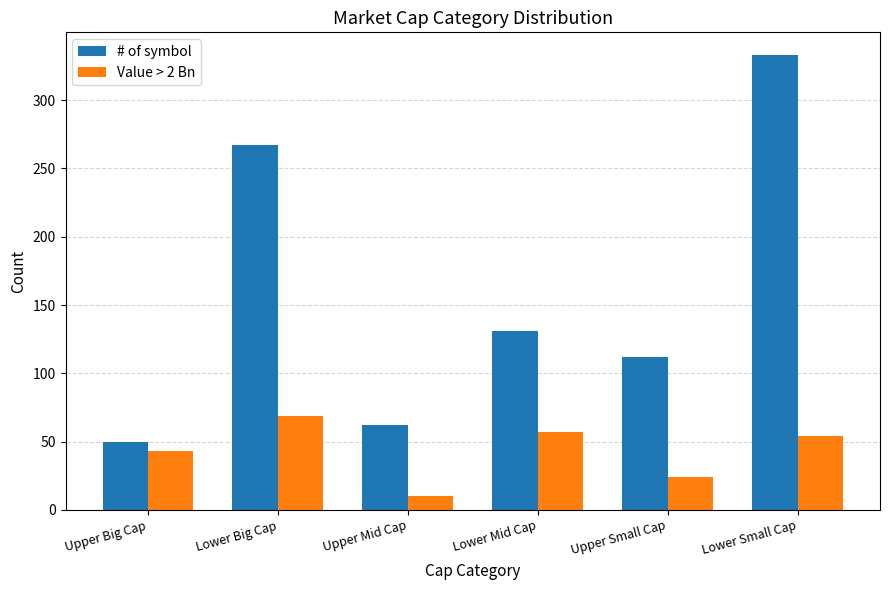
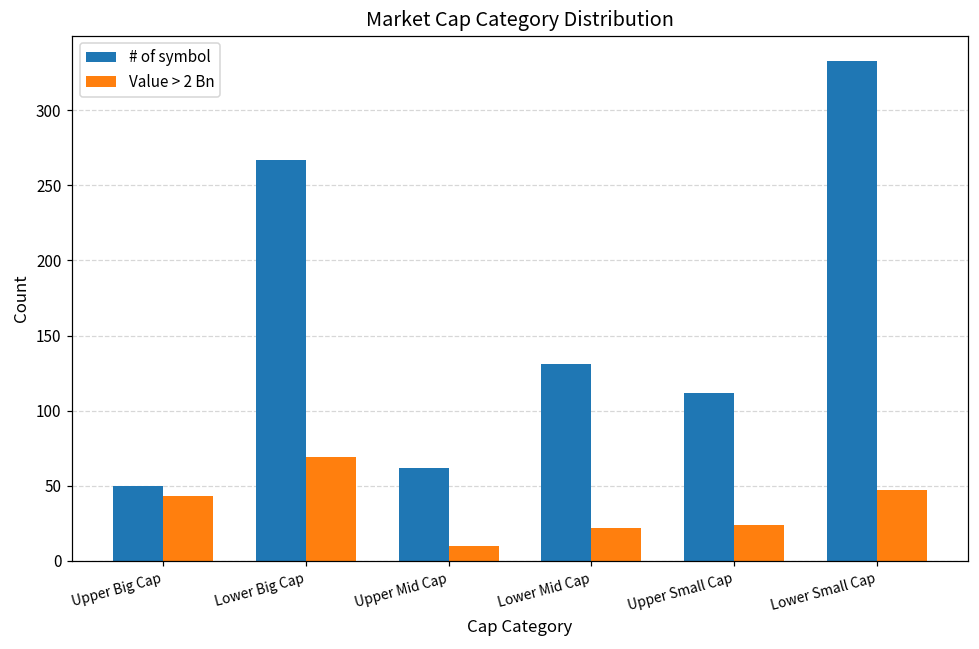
  {
    "# of symbol": {
      "Upper Big Cap": 50,
      "Lower Big Cap": 267,
      "Upper Mid Cap": 62,
      "Lower Mid Cap": 131,
      "Upper Small Cap": 112,
      "Lower Small Cap": 333
    },
    "Value > 2 Bn": {
      "Upper Big Cap": 43,
      "Lower Big Cap": 69,
      "Upper Mid Cap": 10,
-     "Lower Mid Cap": 57,
+     "Lower Mid Cap": 22,
      "Upper Small Cap": 24,
-     "Lower Small Cap": 54
+     "Lower Small Cap": 47
    }
  }
